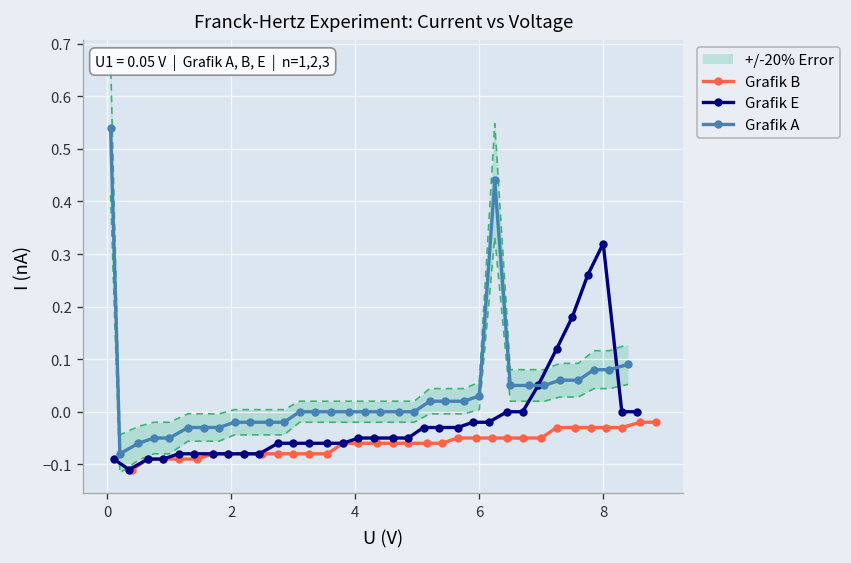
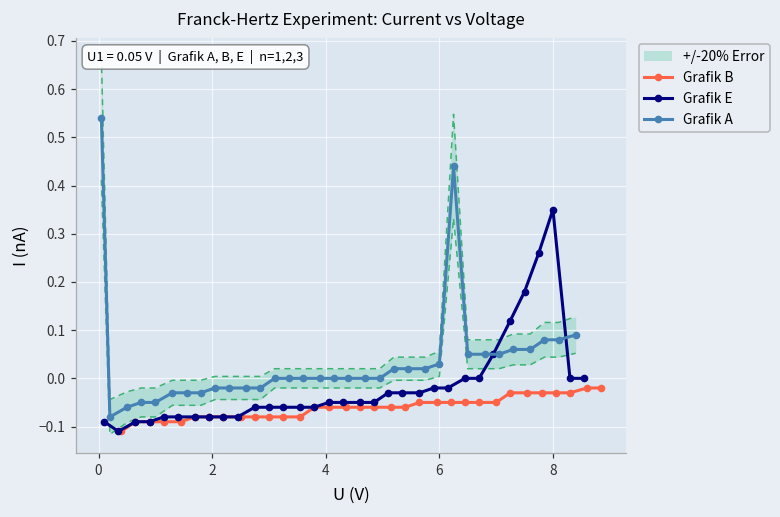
  {
    "+/-20% Error": {
      "6": 0.06
    },
    "Grafik E": {
-     "8": 0.32
+     "8": 0.35
    },
    "Grafik A": {
      "6": 0.03
    }
  }
